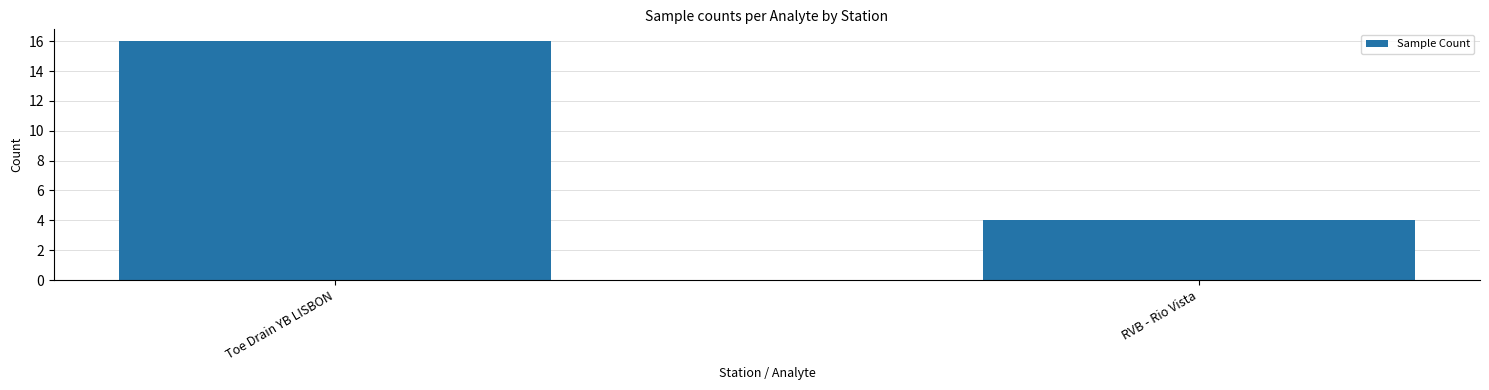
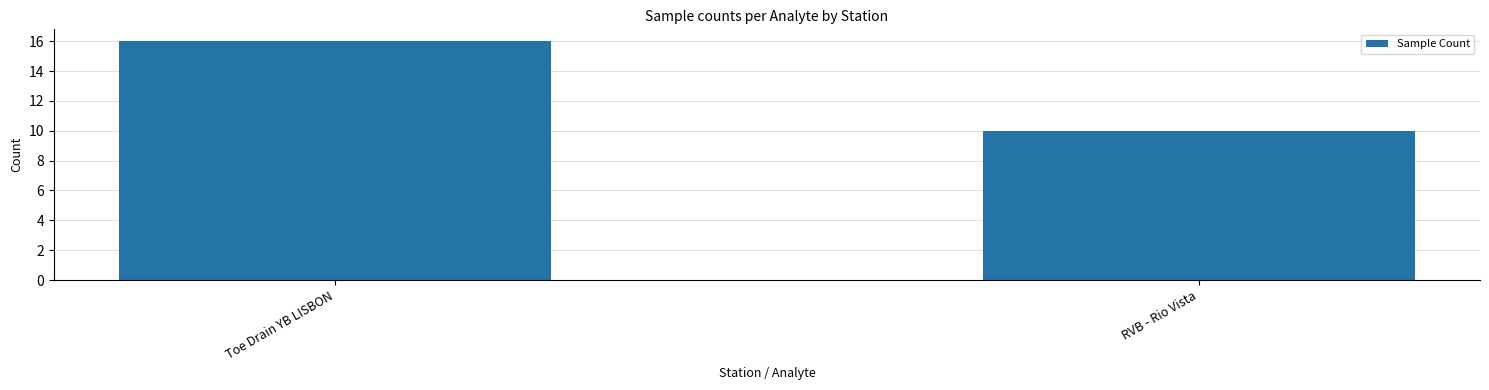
  {
    "Toe Drain YB LISBON": 16,
-   "RVB - Rio Vista": 4
+   "RVB - Rio Vista": 10
  }
